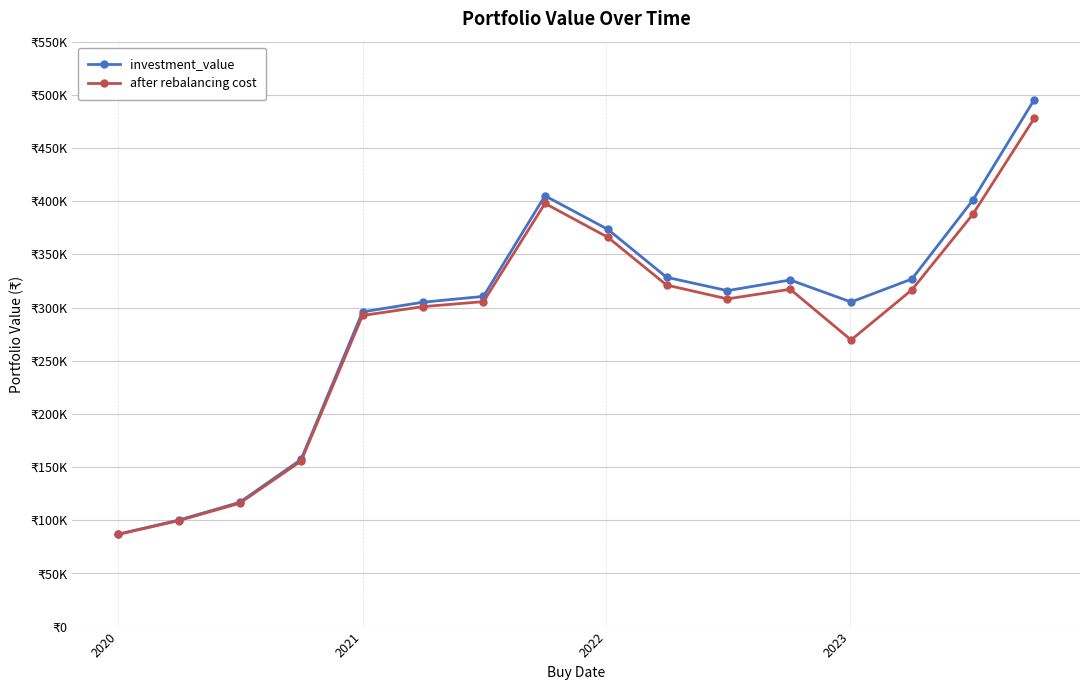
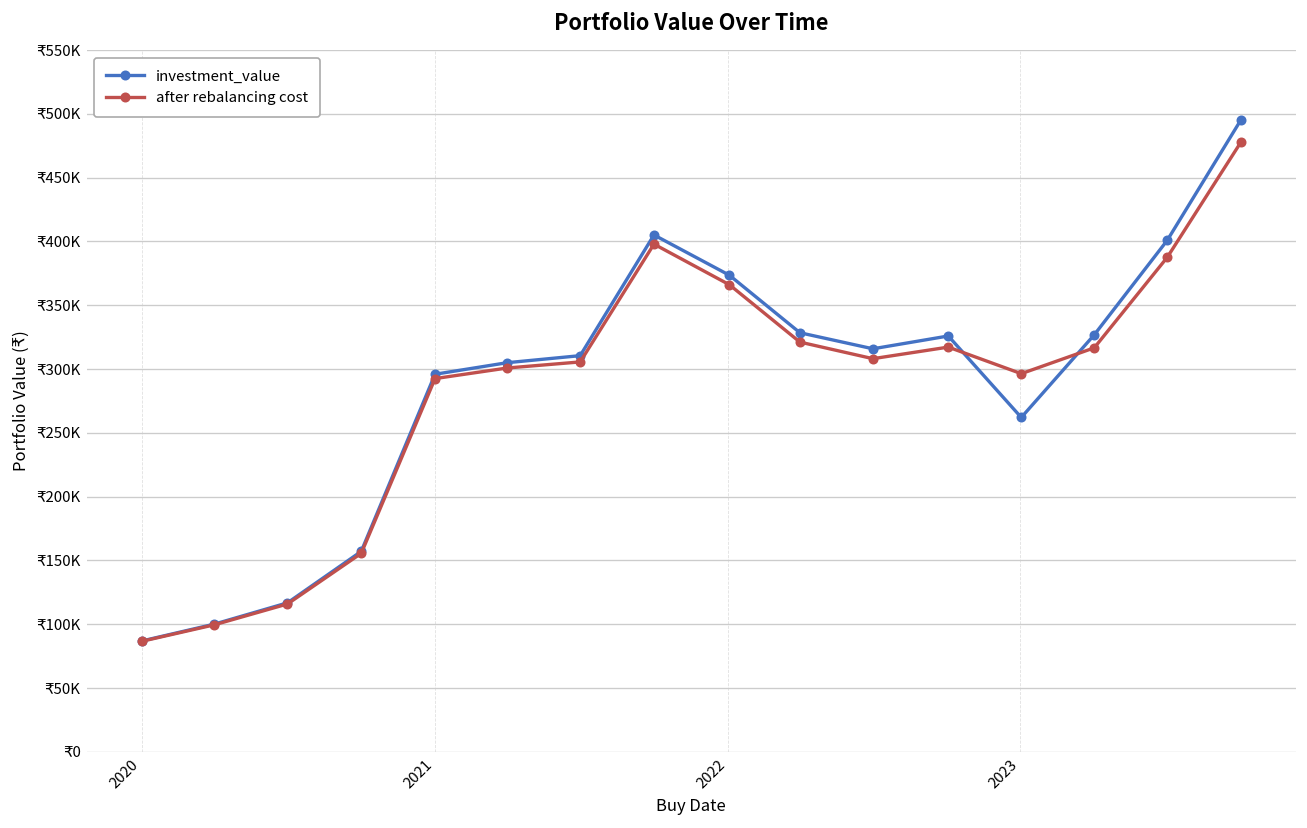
  {
    "investment_value": {
      "2021": "₹296000",
-     "2023": "₹305000"
+     "2023": "₹262000"
    },
    "after rebalancing cost": {
      "2021": "₹293000",
-     "2023": "₹270000"
+     "2023": "₹296000"
    }
  }
